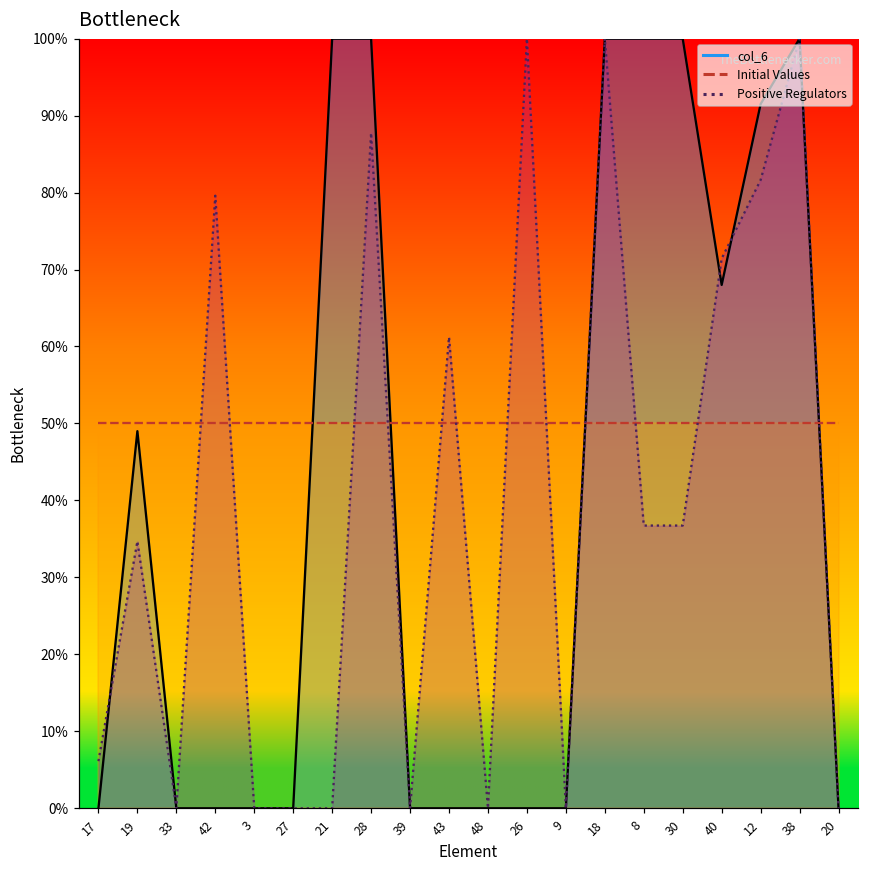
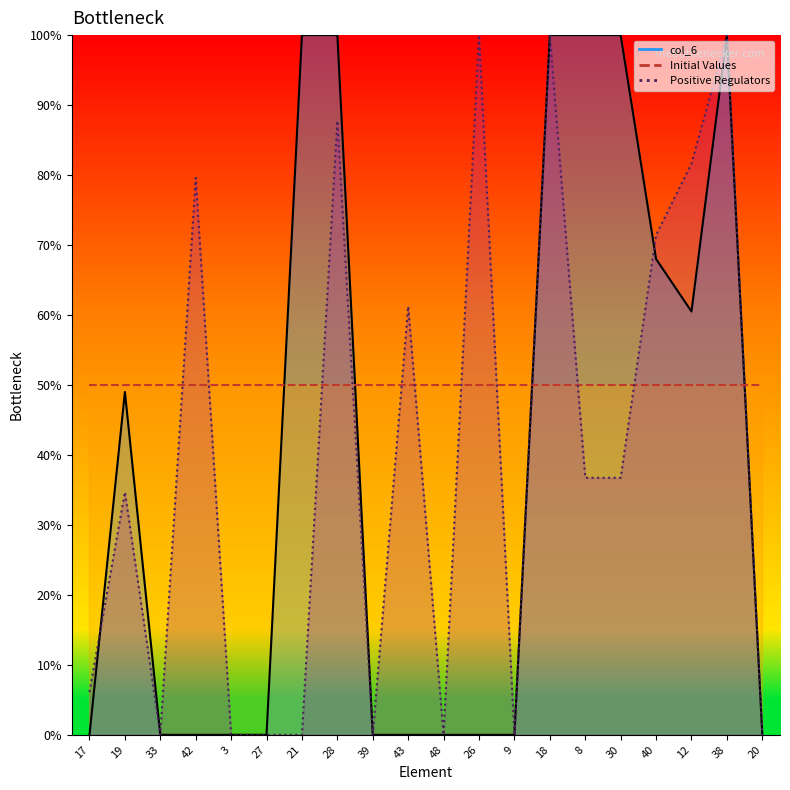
  {
    "col_6": {
      "17": "0%",
      "19": "49%",
      "42": "0%",
      "21": "100%",
      "28": "100%",
      "43": "0%",
      "26": "0%",
      "8": "100%",
      "30": "100%",
      "40": "68%",
-     "12": "92%"
+     "12": "61%"
    }
  }
